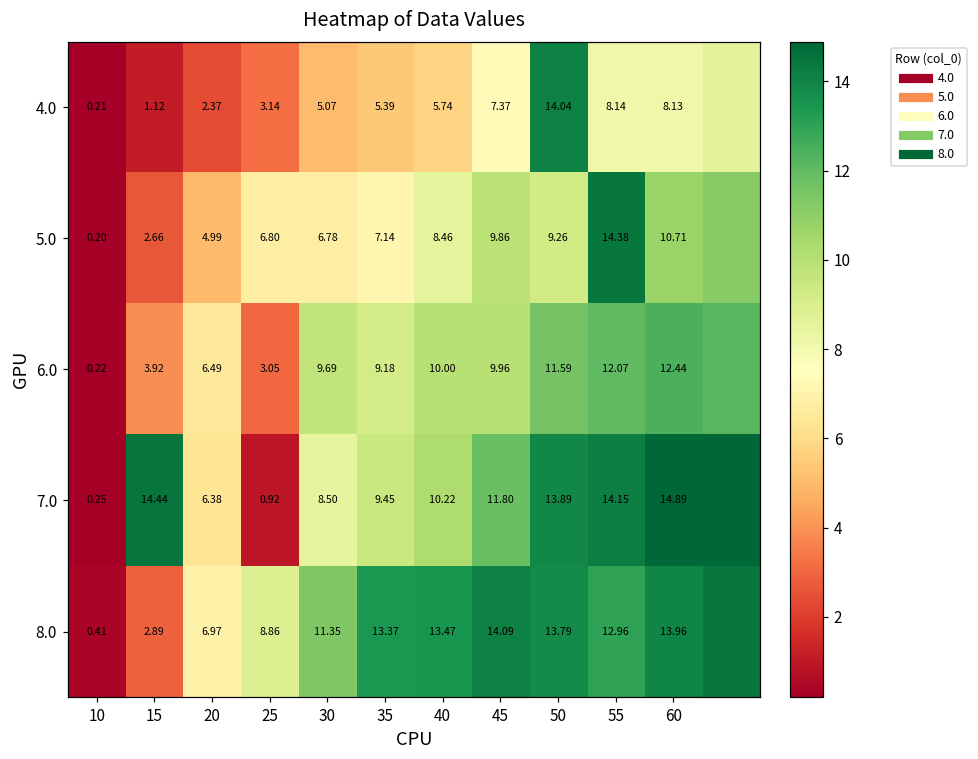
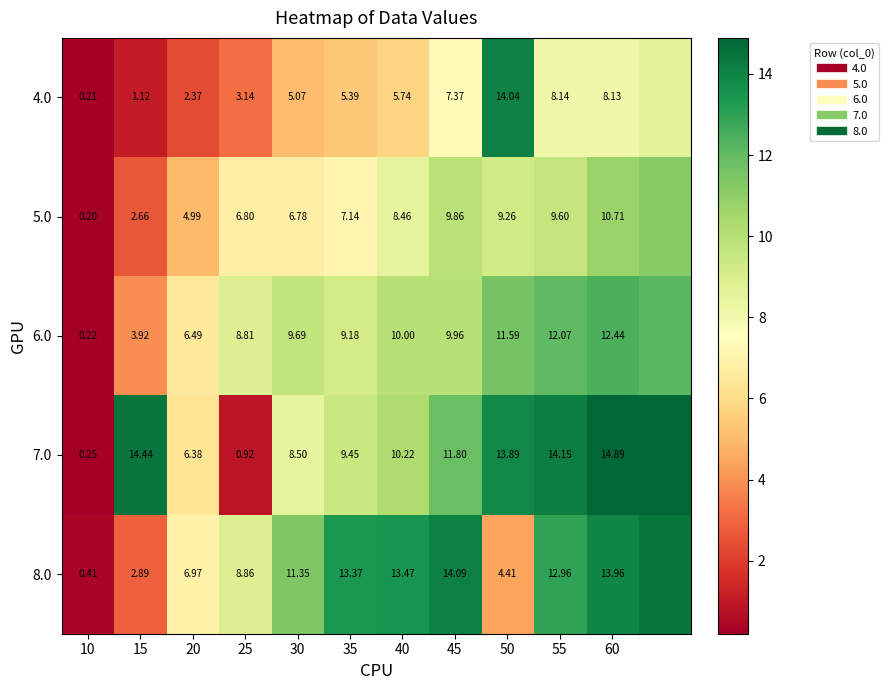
  {
    "4.0": {
      "10": 0.21,
      "15": 1.12,
      "20": 2.37,
      "25": 3.14,
      "30": 5.07,
      "35": 5.39,
      "40": 5.74,
      "45": 7.37,
      "50": 14.04,
      "55": 8.14,
      "60": 8.13
    },
    "5.0": {
      "10": 0.20,
      "15": 2.66,
      "20": 4.99,
      "25": 6.80,
      "30": 6.78,
      "35": 7.14,
      "40": 8.46,
      "45": 9.86,
      "50": 9.26,
-     "55": 14.38,
+     "55": 9.60,
      "60": 10.71
    },
    "6.0": {
      "10": 0.22,
      "15": 3.92,
      "20": 6.49,
-     "25": 3.05,
+     "25": 8.81,
      "30": 9.69,
      "35": 9.18,
      "40": 10.00,
      "45": 9.96,
      "50": 11.59,
      "55": 12.07,
      "60": 12.44
    },
    "7.0": {
      "10": 0.25,
      "15": 14.44,
      "20": 6.38,
      "25": 0.92,
      "30": 8.50,
      "35": 9.45,
      "40": 10.22,
      "45": 11.80,
      "50": 13.89,
      "55": 14.15,
      "60": 14.89
    },
    "8.0": {
      "10": 0.41,
      "15": 2.89,
      "20": 6.97,
      "25": 8.86,
      "30": 11.35,
      "35": 13.37,
      "40": 13.47,
      "45": 14.09,
-     "50": 13.79,
+     "50": 4.41,
      "55": 12.96,
      "60": 13.96
    }
  }
